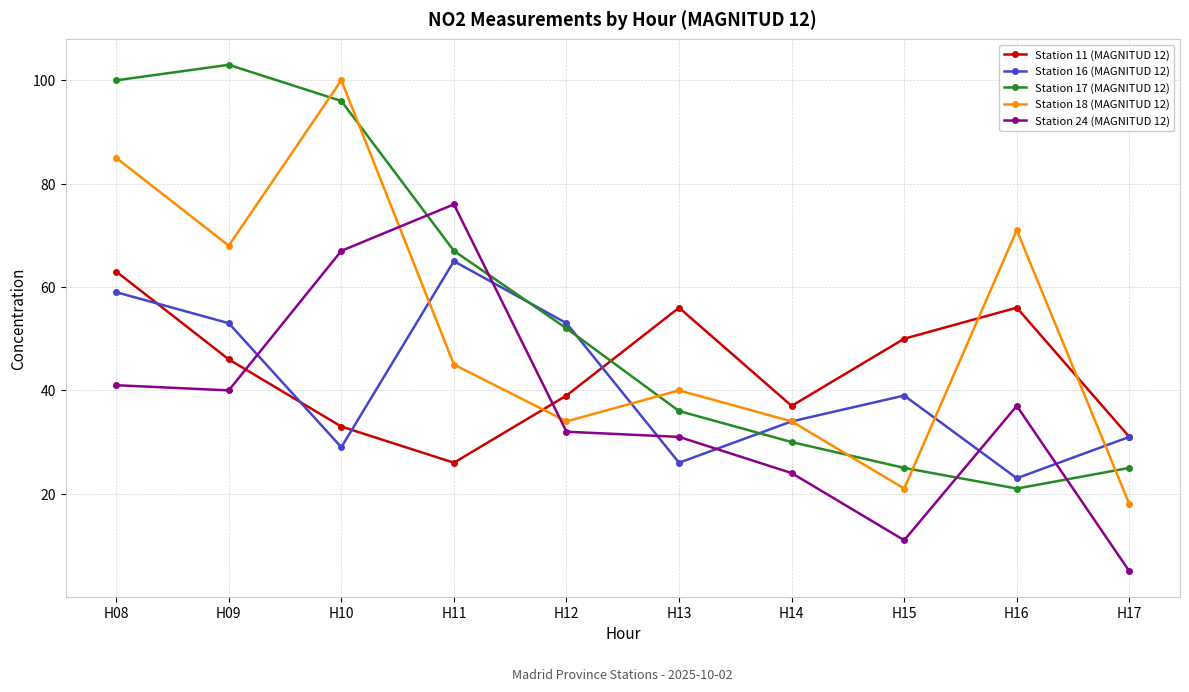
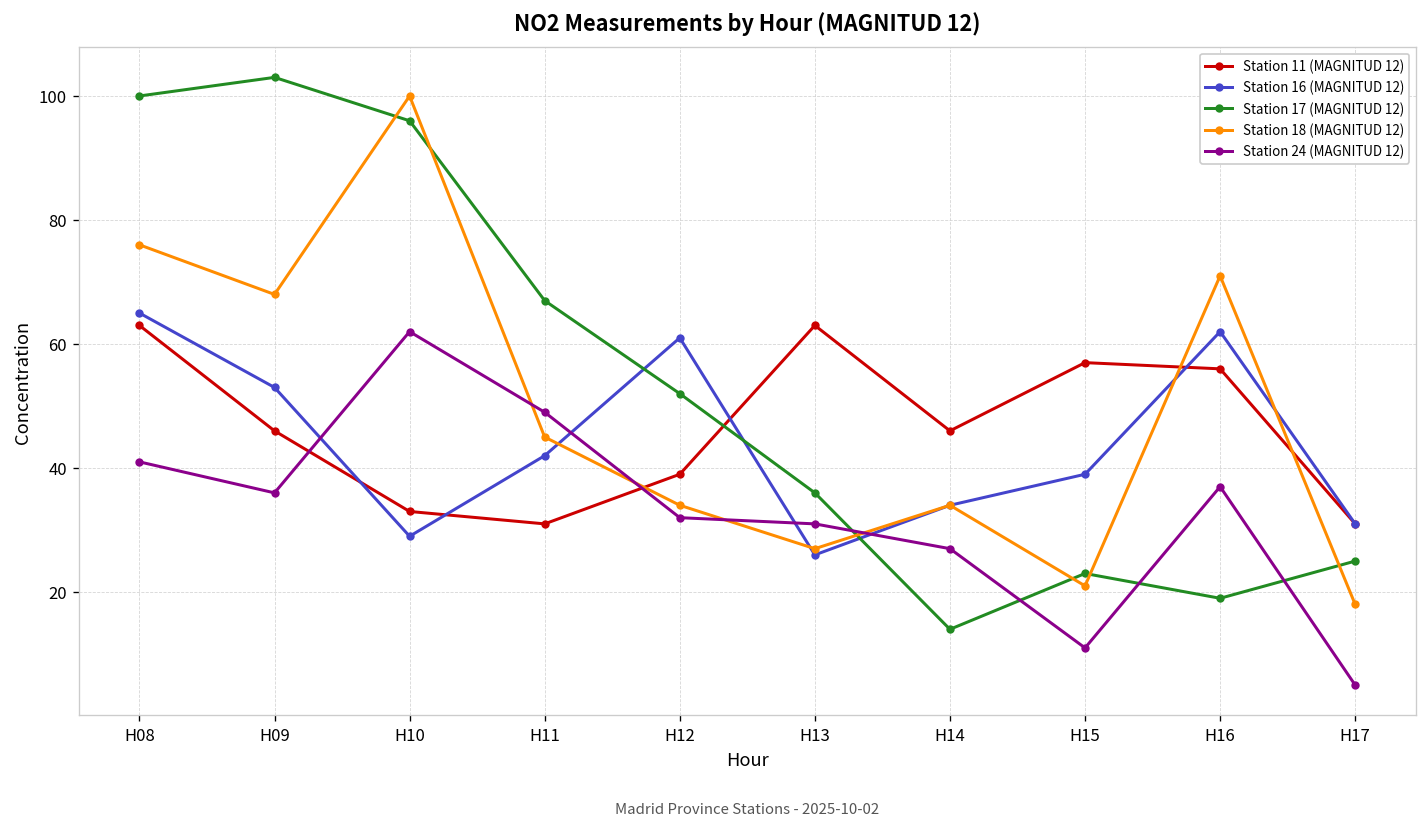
  {
    "Station 11 (MAGNITUD 12)": {
      "H08": 63,
      "H09": 46,
      "H10": 33,
-     "H11": 26,
+     "H11": 31,
      "H12": 39,
-     "H13": 56,
-     "H14": 37,
-     "H15": 50,
+     "H13": 63,
+     "H14": 46,
+     "H15": 57,
      "H16": 56
    },
    "Station 16 (MAGNITUD 12)": {
-     "H08": 59,
+     "H08": 65,
      "H09": 53,
      "H10": 29,
-     "H11": 65,
-     "H12": 53,
+     "H11": 42,
+     "H12": 61,
      "H13": 26,
      "H15": 39,
-     "H16": 23
+     "H16": 62
    },
    "Station 17 (MAGNITUD 12)": {
      "H08": 100,
      "H09": 103,
      "H10": 96,
      "H11": 67,
      "H12": 52,
      "H13": 36,
-     "H14": 30,
-     "H15": 25,
-     "H16": 21,
+     "H14": 14,
+     "H15": 23,
+     "H16": 19,
      "H17": 25
    },
    "Station 18 (MAGNITUD 12)": {
-     "H08": 85,
+     "H08": 76,
      "H09": 68,
      "H10": 100,
      "H11": 45,
      "H12": 34,
-     "H13": 40,
+     "H13": 27,
      "H15": 21,
      "H16": 71,
      "H17": 18
    },
    "Station 24 (MAGNITUD 12)": {
      "H08": 41,
-     "H09": 40,
-     "H10": 67,
-     "H11": 76,
+     "H09": 36,
+     "H10": 62,
+     "H11": 49,
      "H12": 32,
      "H13": 31,
-     "H14": 24,
+     "H14": 27,
      "H15": 11,
      "H16": 37,
      "H17": 5
    }
  }
